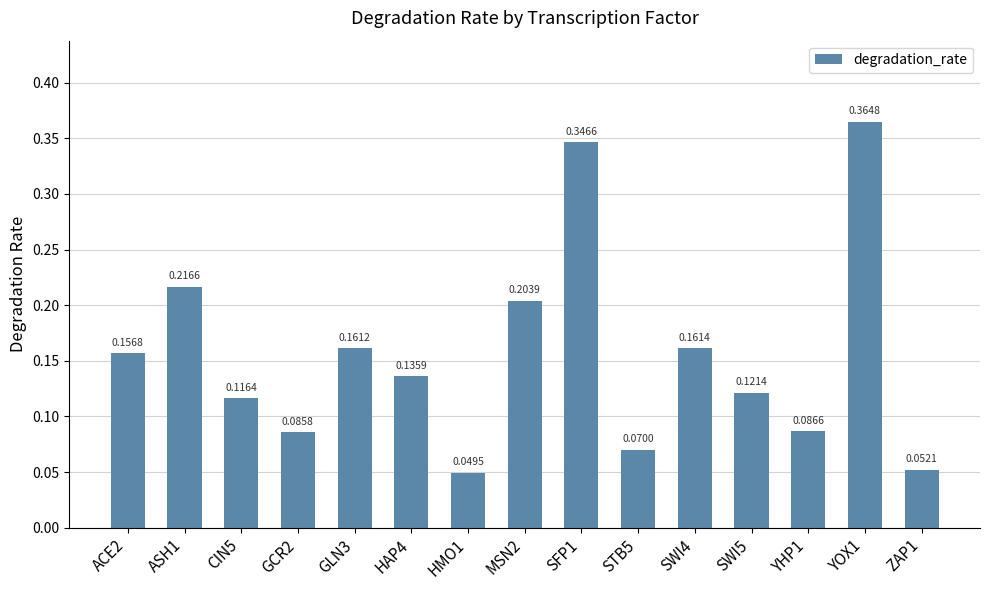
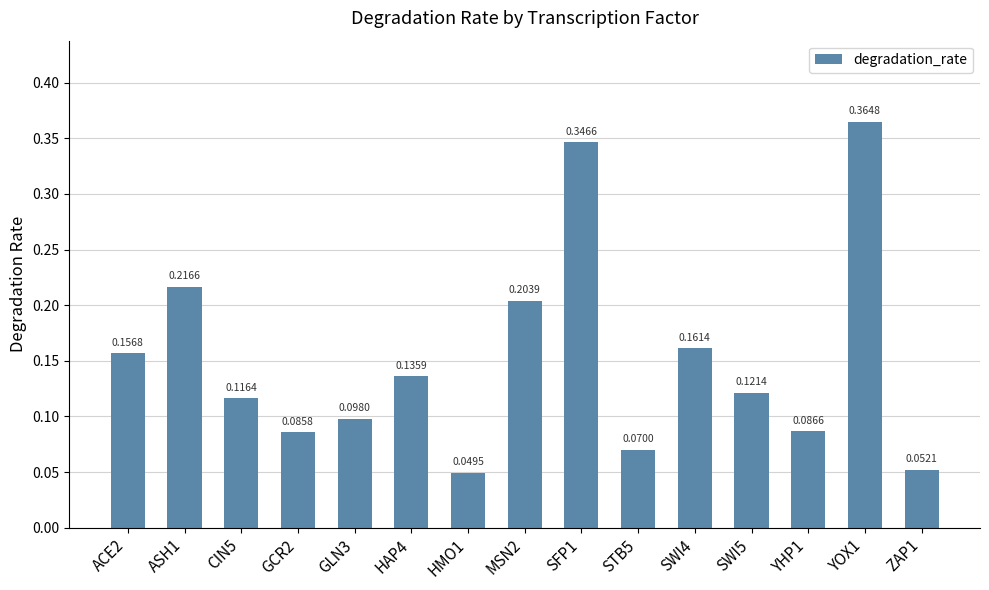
  {
    "ACE2": 0.1568,
    "ASH1": 0.2166,
    "CIN5": 0.1164,
    "GCR2": 0.0858,
-   "GLN3": 0.1612,
+   "GLN3": 0.0980,
    "HAP4": 0.1359,
    "HMO1": 0.0495,
    "MSN2": 0.2039,
    "SFP1": 0.3466,
    "STB5": 0.0700,
    "SWI4": 0.1614,
    "SWI5": 0.1214,
    "YHP1": 0.0866,
    "YOX1": 0.3648,
    "ZAP1": 0.0521
  }
